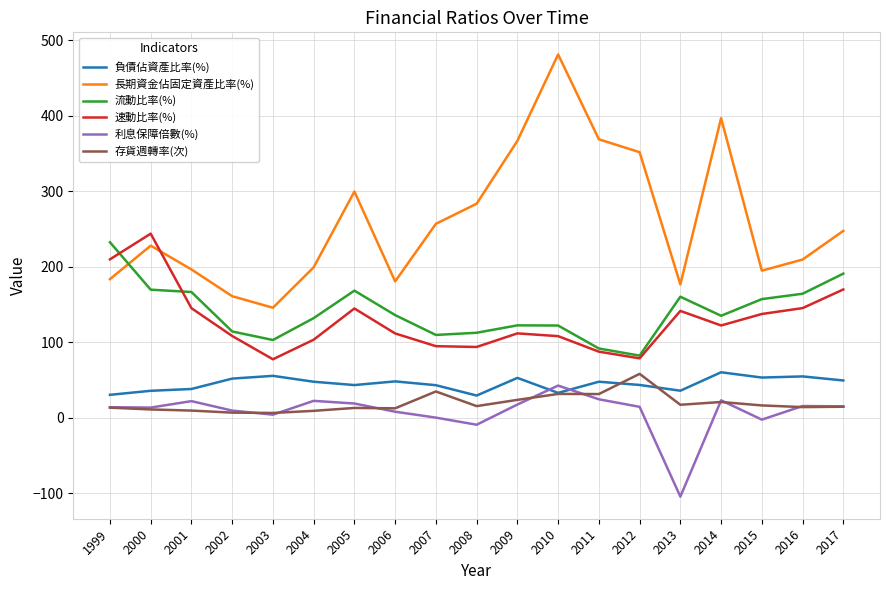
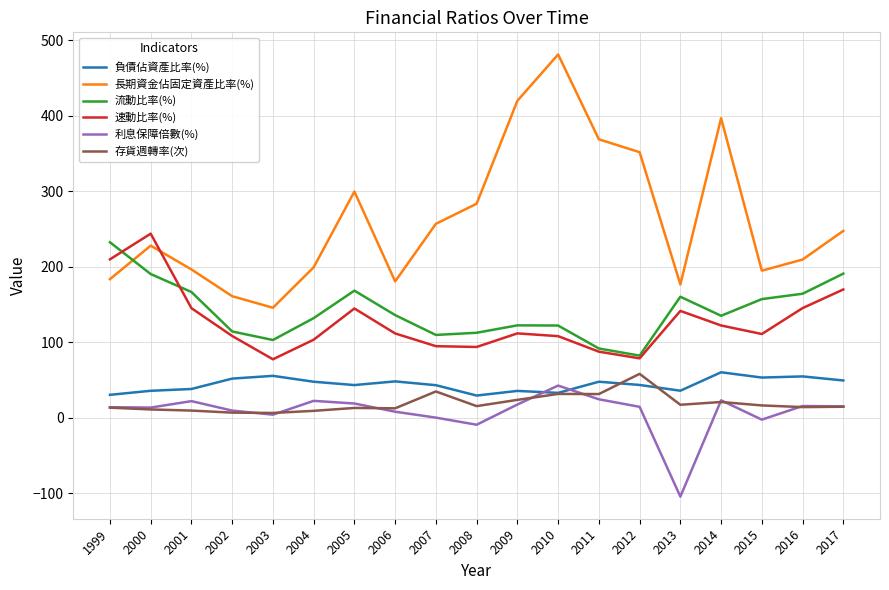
  {
    "負債佔資產比率(%)": {
      "1999": 30,
      "2000": 40,
      "2001": 40,
      "2002": 50,
      "2003": 60,
      "2004": 50,
      "2005": 40,
      "2006": 50,
      "2007": 40,
      "2008": 30,
-     "2009": 50,
+     "2009": 40,
      "2011": 50,
      "2012": 40,
      "2013": 40,
      "2014": 60,
      "2015": 50,
      "2016": 50,
      "2017": 50
    },
    "長期資金佔固定資產比率(%)": {
      "1999": 180,
      "2000": 230,
      "2001": 200,
      "2002": 160,
      "2003": 150,
      "2004": 200,
      "2005": 300,
      "2006": 180,
      "2007": 260,
      "2008": 280,
-     "2009": 370,
+     "2009": 420,
      "2010": 480,
      "2011": 370,
      "2012": 350,
      "2013": 180,
      "2014": 400,
      "2015": 190,
      "2016": 210,
      "2017": 250
    },
    "流動比率(%)": {
      "1999": 230,
-     "2000": 170,
+     "2000": 190,
      "2001": 170,
      "2002": 110,
      "2003": 100,
      "2004": 130,
      "2005": 170,
      "2006": 140,
      "2007": 110,
      "2008": 110,
      "2009": 120,
      "2010": 120,
      "2011": 90,
      "2012": 80,
      "2013": 160,
      "2014": 130,
      "2015": 160,
      "2016": 160,
      "2017": 190
    },
    "速動比率(%)": {
      "1999": 210,
      "2000": 240,
      "2001": 140,
      "2002": 110,
      "2003": 80,
      "2004": 100,
      "2005": 140,
      "2006": 110,
      "2007": 90,
      "2008": 90,
      "2009": 110,
      "2010": 110,
      "2011": 90,
      "2012": 80,
      "2013": 140,
      "2014": 120,
-     "2015": 140,
+     "2015": 110,
      "2016": 150,
      "2017": 170
    },
    "利息保障倍數(%)": {
      "2001": 20,
      "2004": 20,
      "2005": 20,
      "2006": 10,
      "2007": 0,
      "2008": -10,
      "2009": 20,
      "2010": 40,
      "2011": 20,
      "2012": 10,
      "2013": -100,
      "2015": 0
    },
    "存貨週轉率(次)": {
      "2001": 10,
      "2004": 10,
      "2005": 10,
      "2006": 10,
      "2007": 30,
      "2008": 20,
      "2009": 20,
      "2011": 30,
      "2012": 60,
      "2013": 20,
      "2015": 20
    }
  }
